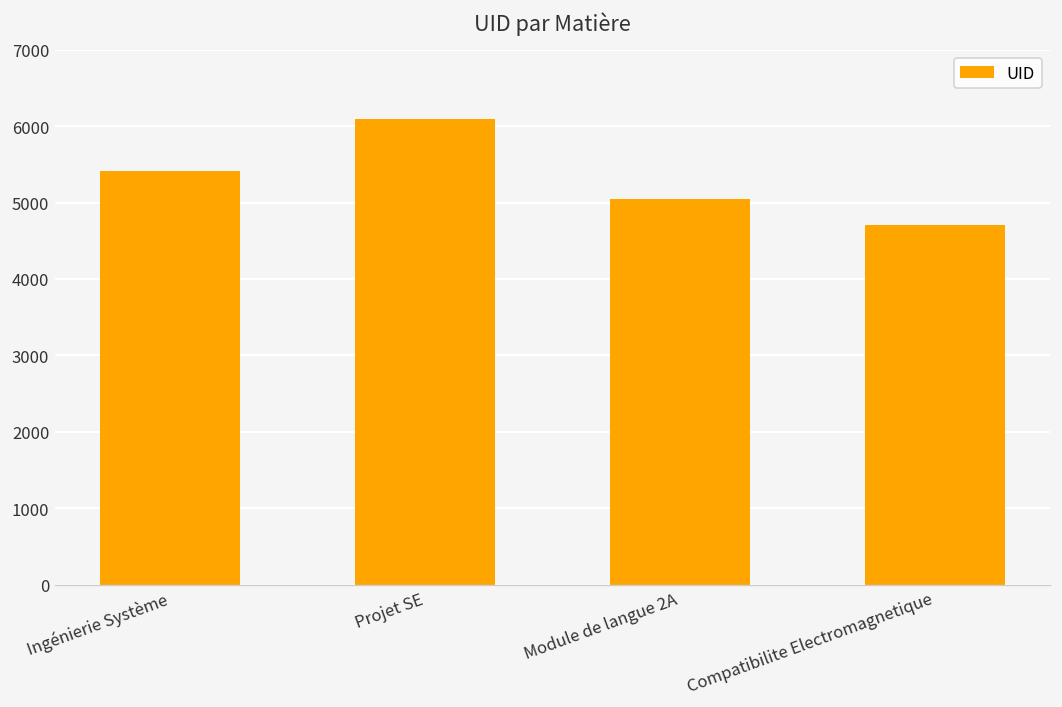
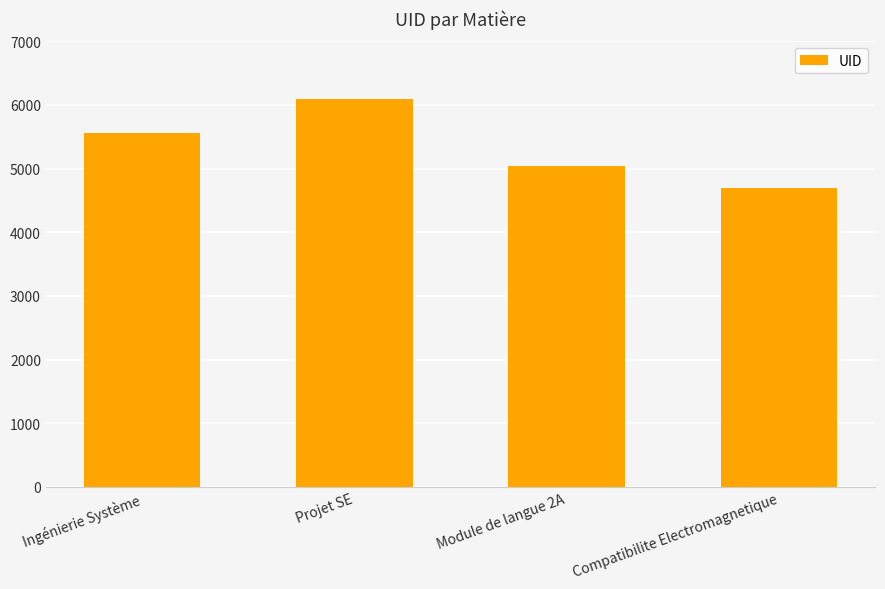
  {
-   "Ingénierie Système": 5400,
+   "Ingénierie Système": 5600,
    "Projet SE": 6100,
    "Module de langue 2A": 5000,
    "Compatibilite Electromagnetique": 4700
  }
